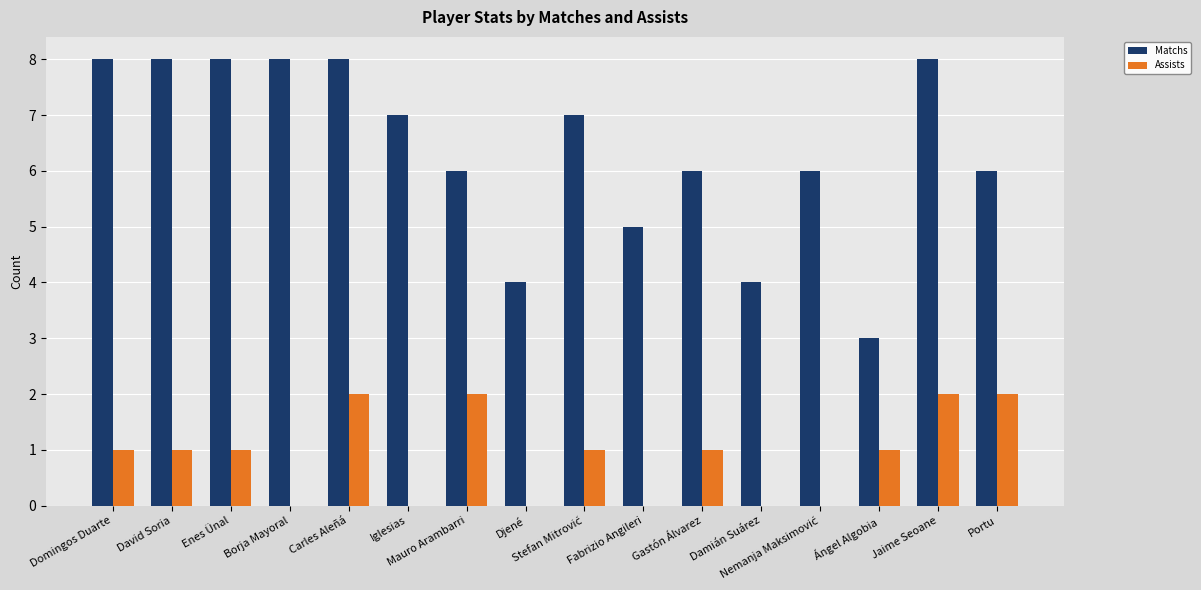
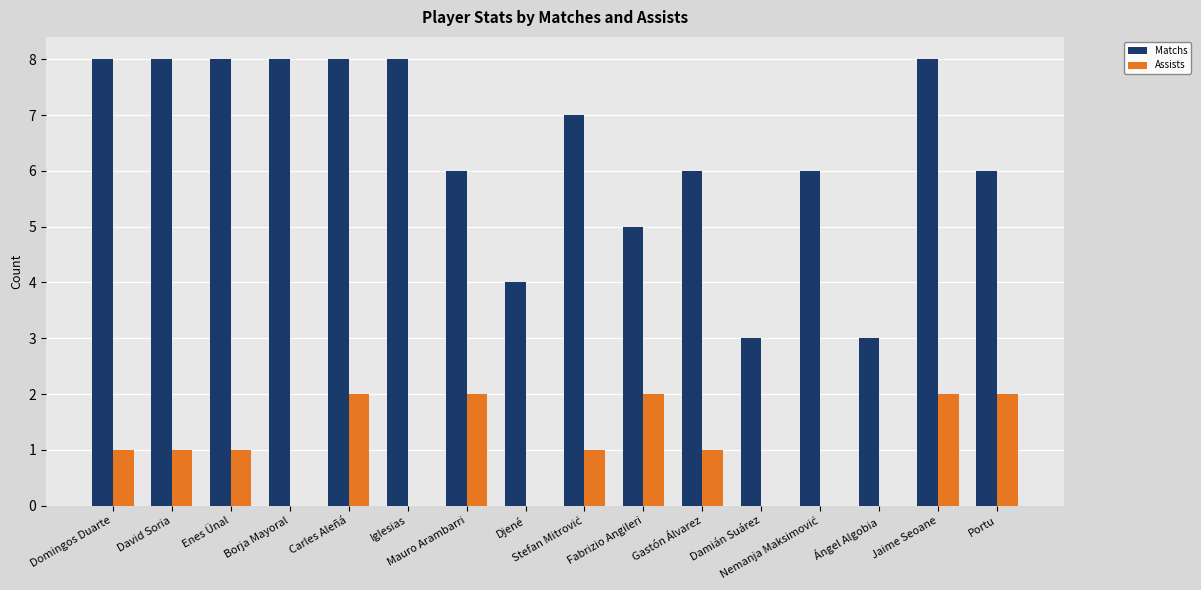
  {
    "Matchs": {
      "Domingos Duarte": 8,
      "David Soria": 8,
      "Enes Ünal": 8,
      "Borja Mayoral": 8,
      "Carles Aleñá": 8,
-     "Iglesias": 7,
+     "Iglesias": 8,
      "Mauro Arambarri": 6,
      "Djené": 4,
      "Stefan Mitrović": 7,
      "Fabrizio Angileri": 5,
      "Gastón Álvarez": 6,
-     "Damián Suárez": 4,
+     "Damián Suárez": 3,
      "Nemanja Maksimović": 6,
      "Ángel Algobia": 3,
      "Jaime Seoane": 8,
      "Portu": 6
    },
    "Assists": {
      "Domingos Duarte": 1,
      "David Soria": 1,
      "Enes Ünal": 1,
      "Borja Mayoral": 0,
      "Carles Aleñá": 2,
      "Iglesias": 0,
      "Mauro Arambarri": 2,
      "Djené": 0,
      "Stefan Mitrović": 1,
-     "Fabrizio Angileri": 0,
+     "Fabrizio Angileri": 2,
      "Gastón Álvarez": 1,
      "Damián Suárez": 0,
      "Nemanja Maksimović": 0,
-     "Ángel Algobia": 1,
+     "Ángel Algobia": 0,
      "Jaime Seoane": 2,
      "Portu": 2
    }
  }
